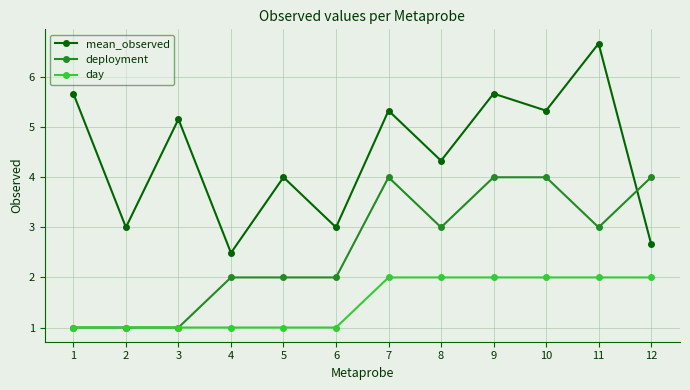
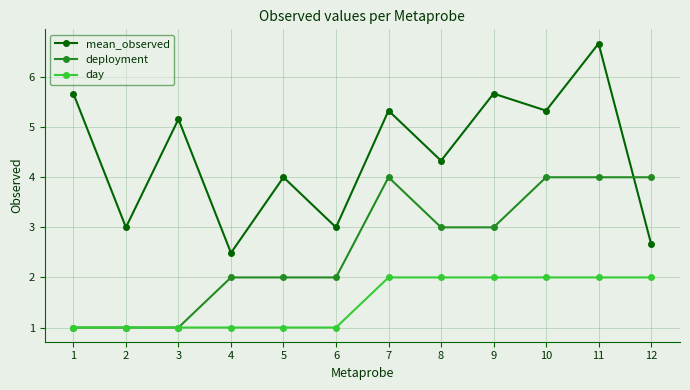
  {
    "mean_observed": {
      "1": 5.7,
      "2": 3,
      "3": 5.2,
      "4": 2.5,
      "5": 4,
      "6": 3,
      "7": 5.3,
      "8": 4.3,
      "9": 5.7,
      "10": 5.3,
      "11": 6.7,
      "12": 2.7
    },
    "deployment": {
      "4": 2,
      "5": 2,
      "6": 2,
      "7": 4,
      "8": 3,
-     "9": 4,
+     "9": 3,
      "10": 4,
-     "11": 3,
+     "11": 4,
      "12": 4
    },
    "day": {
      "4": 1,
      "5": 1,
      "6": 1,
      "7": 2,
      "8": 2,
      "9": 2,
      "10": 2,
      "11": 2,
      "12": 2
    }
  }
